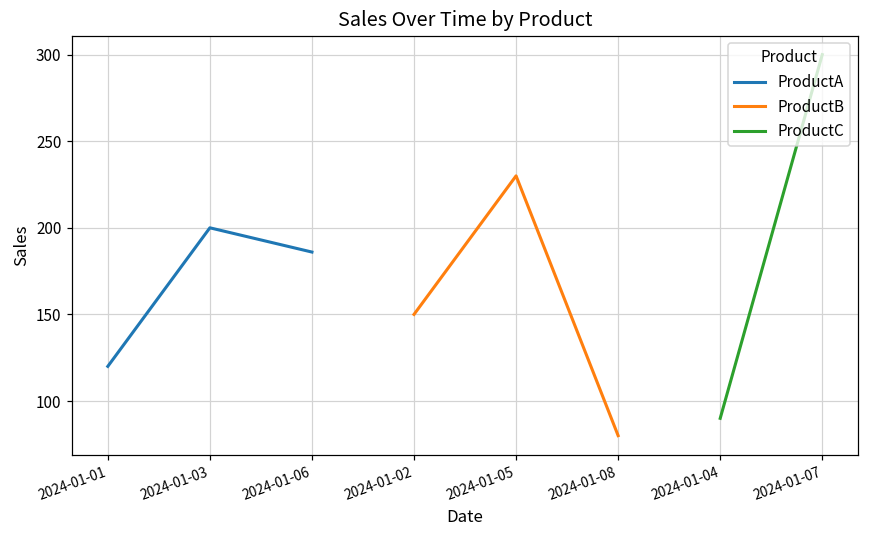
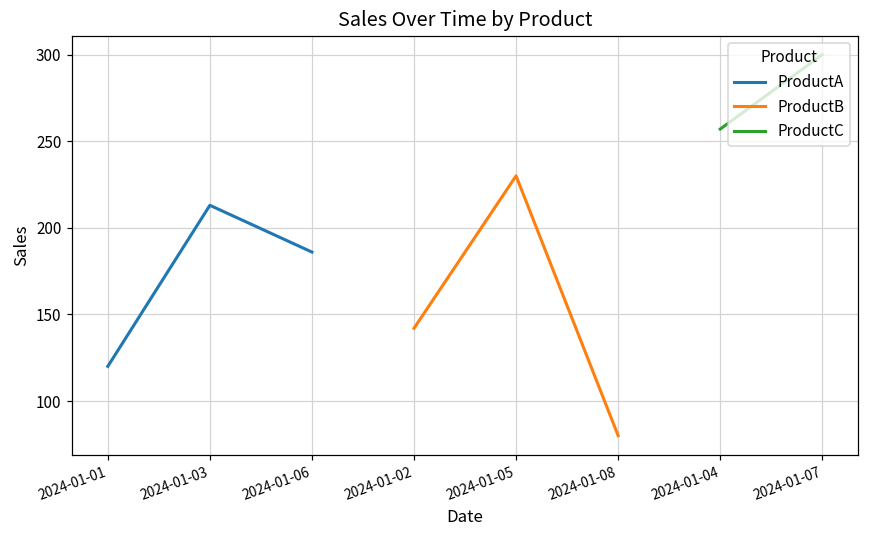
  {
    "ProductA": {
      "2024-01-01": 120,
-     "2024-01-03": 200,
+     "2024-01-03": 213,
      "2024-01-06": 186
    },
    "ProductB": {
-     "2024-01-02": 150,
+     "2024-01-02": 142,
      "2024-01-05": 230,
      "2024-01-08": 80
    },
    "ProductC": {
-     "2024-01-04": 90
+     "2024-01-04": 257
    }
  }
